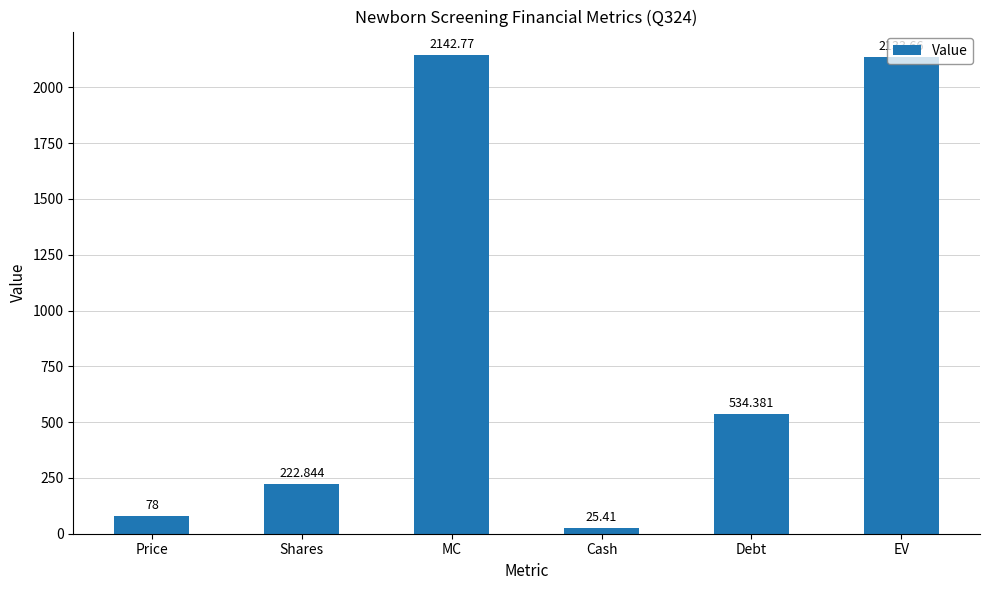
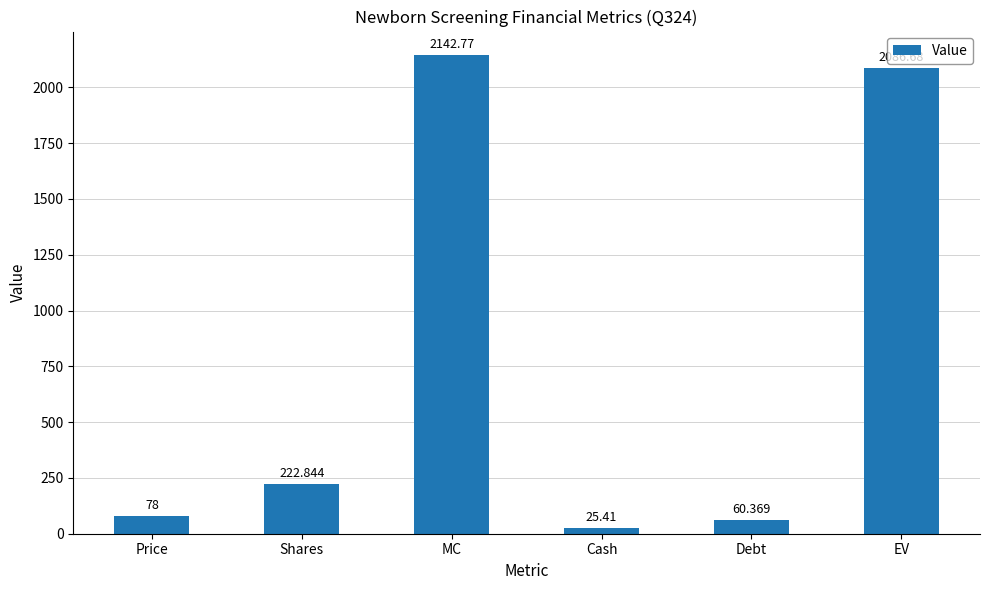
  {
    "Price": 78,
    "Shares": 222.844,
    "MC": 2142.77,
    "Cash": 25.41,
-   "Debt": 534.381,
-   "EV": 2133.66
+   "Debt": 60.369,
+   "EV": 2086.68
  }
